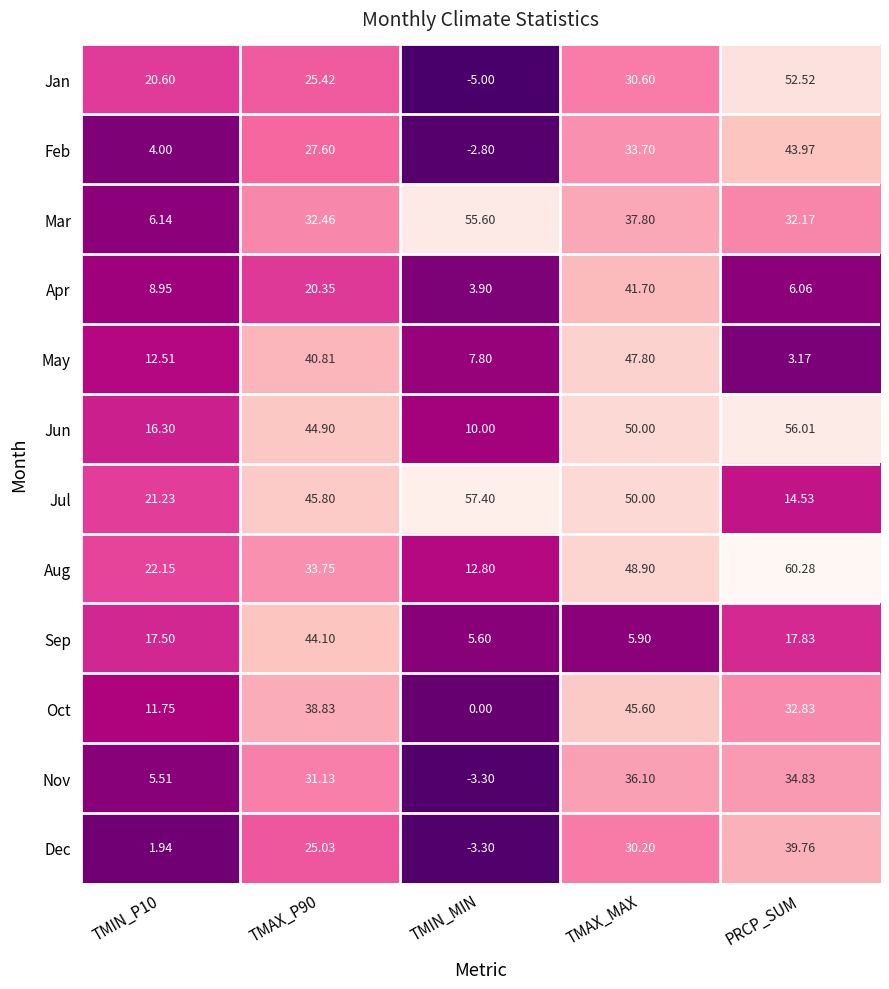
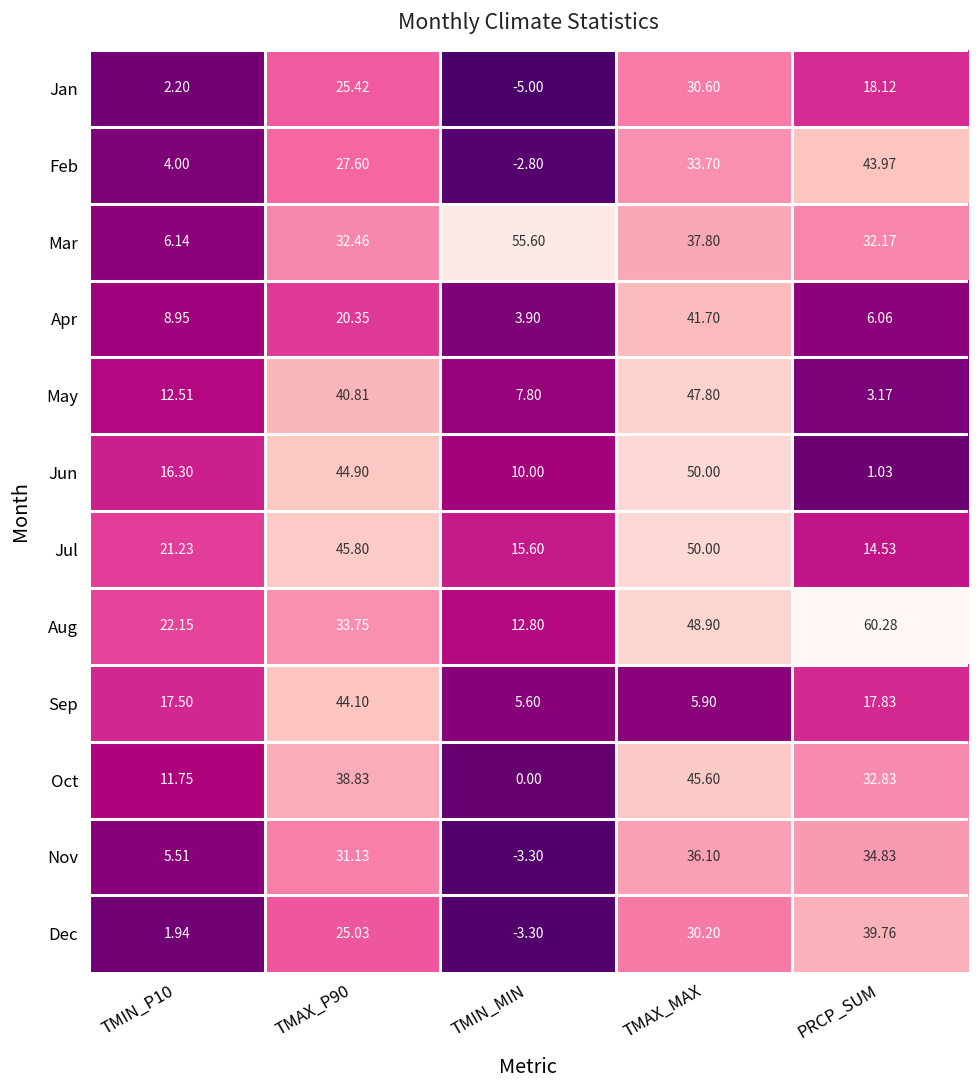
  {
    "Jan": {
-     "TMIN_P10": 20.60,
+     "TMIN_P10": 2.20,
      "TMAX_P90": 25.42,
      "TMIN_MIN": -5.00,
      "TMAX_MAX": 30.60,
-     "PRCP_SUM": 52.52
+     "PRCP_SUM": 18.12
    },
    "Feb": {
      "TMIN_P10": 4.00,
      "TMAX_P90": 27.60,
      "TMIN_MIN": -2.80,
      "TMAX_MAX": 33.70,
      "PRCP_SUM": 43.97
    },
    "Mar": {
      "TMIN_P10": 6.14,
      "TMAX_P90": 32.46,
      "TMIN_MIN": 55.60,
      "TMAX_MAX": 37.80,
      "PRCP_SUM": 32.17
    },
    "Apr": {
      "TMIN_P10": 8.95,
      "TMAX_P90": 20.35,
      "TMIN_MIN": 3.90,
      "TMAX_MAX": 41.70,
      "PRCP_SUM": 6.06
    },
    "May": {
      "TMIN_P10": 12.51,
      "TMAX_P90": 40.81,
      "TMIN_MIN": 7.80,
      "TMAX_MAX": 47.80,
      "PRCP_SUM": 3.17
    },
    "Jun": {
      "TMIN_P10": 16.30,
      "TMAX_P90": 44.90,
      "TMIN_MIN": 10.00,
      "TMAX_MAX": 50.00,
-     "PRCP_SUM": 56.01
+     "PRCP_SUM": 1.03
    },
    "Jul": {
      "TMIN_P10": 21.23,
      "TMAX_P90": 45.80,
-     "TMIN_MIN": 57.40,
+     "TMIN_MIN": 15.60,
      "TMAX_MAX": 50.00,
      "PRCP_SUM": 14.53
    },
    "Aug": {
      "TMIN_P10": 22.15,
      "TMAX_P90": 33.75,
      "TMIN_MIN": 12.80,
      "TMAX_MAX": 48.90,
      "PRCP_SUM": 60.28
    },
    "Sep": {
      "TMIN_P10": 17.50,
      "TMAX_P90": 44.10,
      "TMIN_MIN": 5.60,
      "TMAX_MAX": 5.90,
      "PRCP_SUM": 17.83
    },
    "Oct": {
      "TMIN_P10": 11.75,
      "TMAX_P90": 38.83,
      "TMIN_MIN": 0.00,
      "TMAX_MAX": 45.60,
      "PRCP_SUM": 32.83
    },
    "Nov": {
      "TMIN_P10": 5.51,
      "TMAX_P90": 31.13,
      "TMIN_MIN": -3.30,
      "TMAX_MAX": 36.10,
      "PRCP_SUM": 34.83
    },
    "Dec": {
      "TMIN_P10": 1.94,
      "TMAX_P90": 25.03,
      "TMIN_MIN": -3.30,
      "TMAX_MAX": 30.20,
      "PRCP_SUM": 39.76
    }
  }
